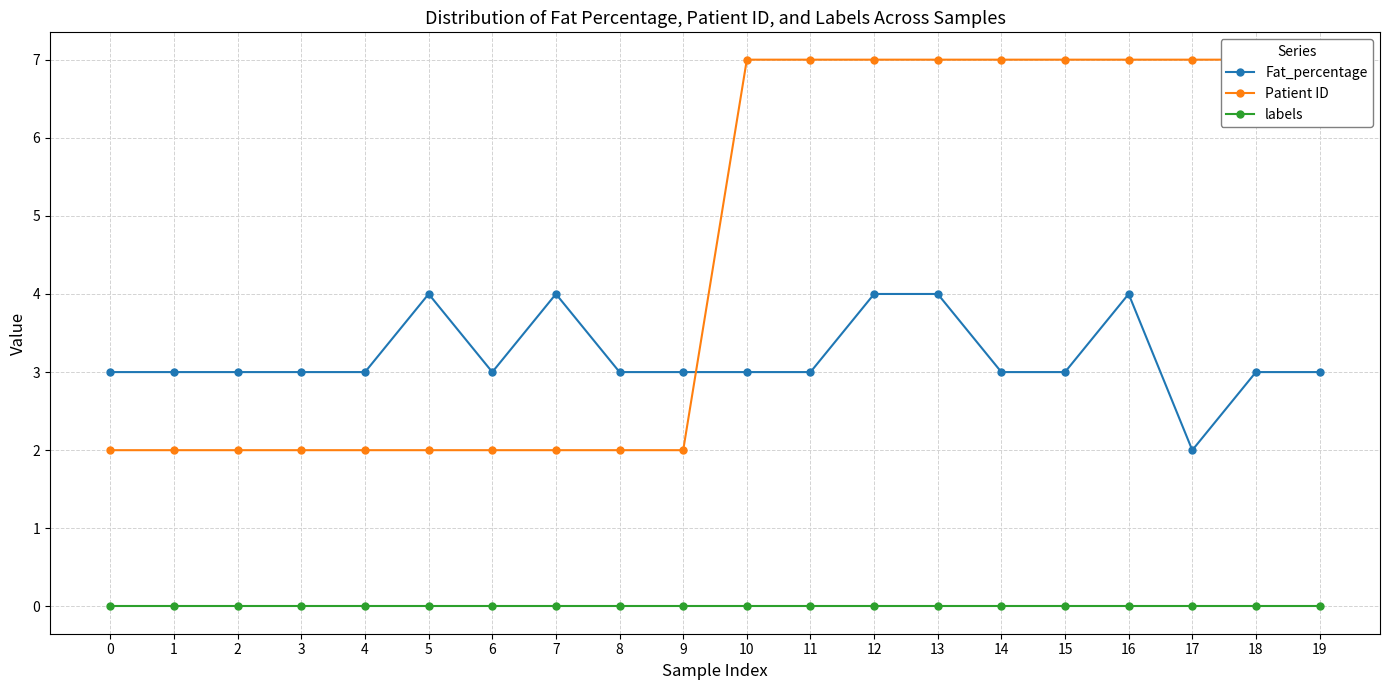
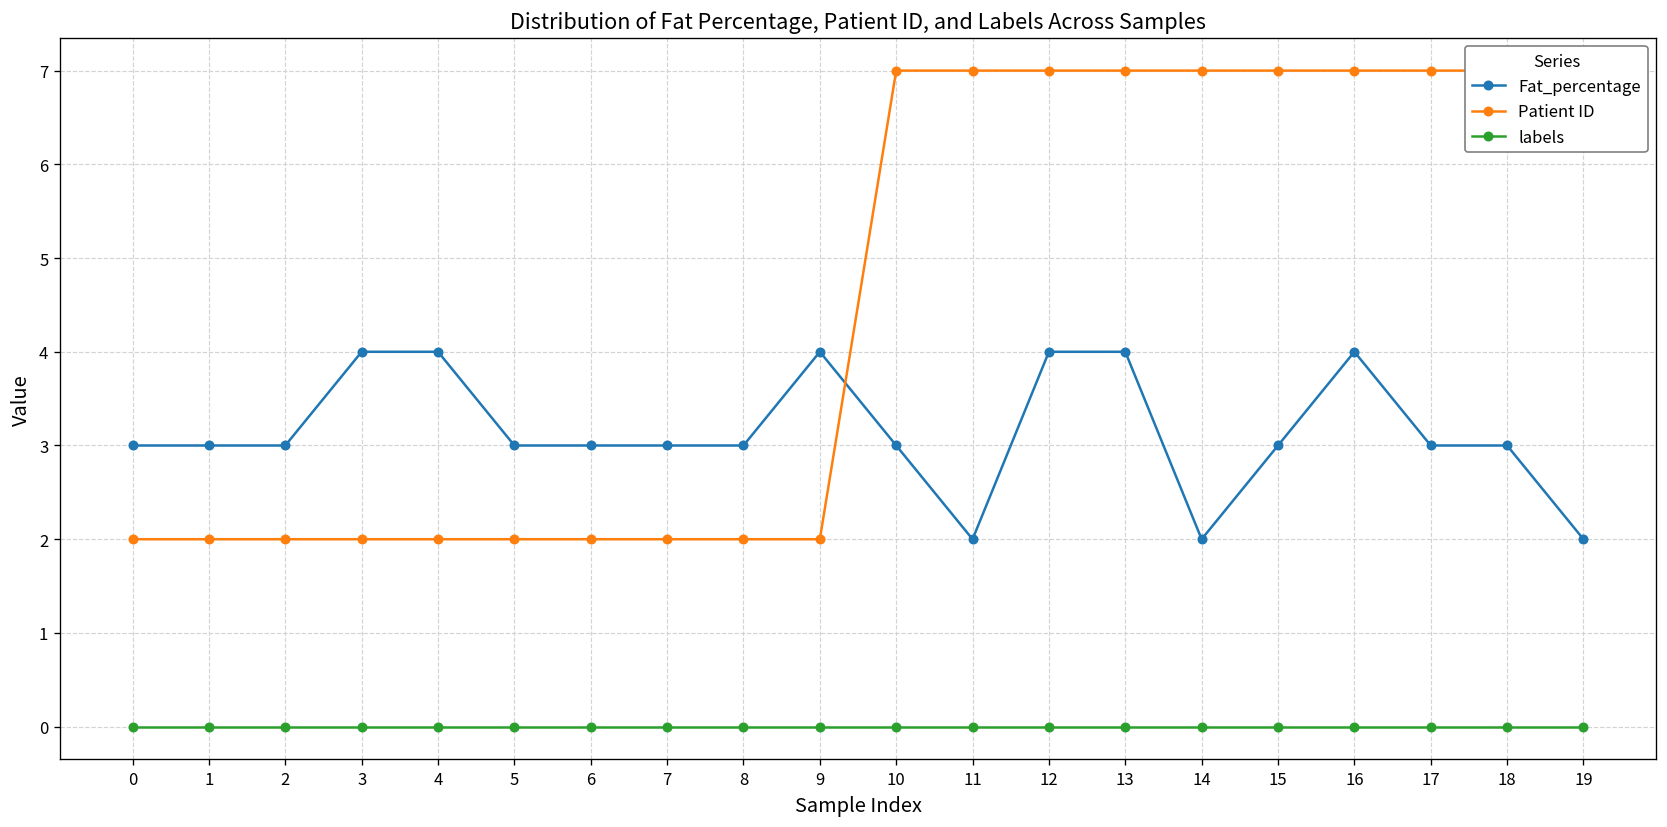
  {
    "Fat_percentage": {
      "0": 3,
      "1": 3,
      "2": 3,
-     "3": 3,
-     "4": 3,
-     "5": 4,
+     "3": 4,
+     "4": 4,
+     "5": 3,
      "6": 3,
-     "7": 4,
+     "7": 3,
      "8": 3,
-     "9": 3,
+     "9": 4,
      "10": 3,
-     "11": 3,
+     "11": 2,
      "12": 4,
      "13": 4,
-     "14": 3,
+     "14": 2,
      "15": 3,
      "16": 4,
-     "17": 2,
+     "17": 3,
      "18": 3,
-     "19": 3
+     "19": 2
    },
    "Patient ID": {
      "0": 2,
      "1": 2,
      "2": 2,
      "3": 2,
      "4": 2,
      "5": 2,
      "6": 2,
      "7": 2,
      "8": 2,
      "9": 2,
      "10": 7,
      "11": 7,
      "12": 7,
      "13": 7,
      "14": 7,
      "15": 7,
      "16": 7,
      "17": 7
    },
    "labels": {
      "0": 0,
      "1": 0,
      "2": 0,
      "3": 0,
      "4": 0,
      "5": 0,
      "6": 0,
      "7": 0,
      "8": 0,
      "9": 0,
      "10": 0,
      "11": 0,
      "12": 0,
      "13": 0,
      "14": 0,
      "15": 0,
      "16": 0,
      "17": 0,
      "18": 0,
      "19": 0
    }
  }
